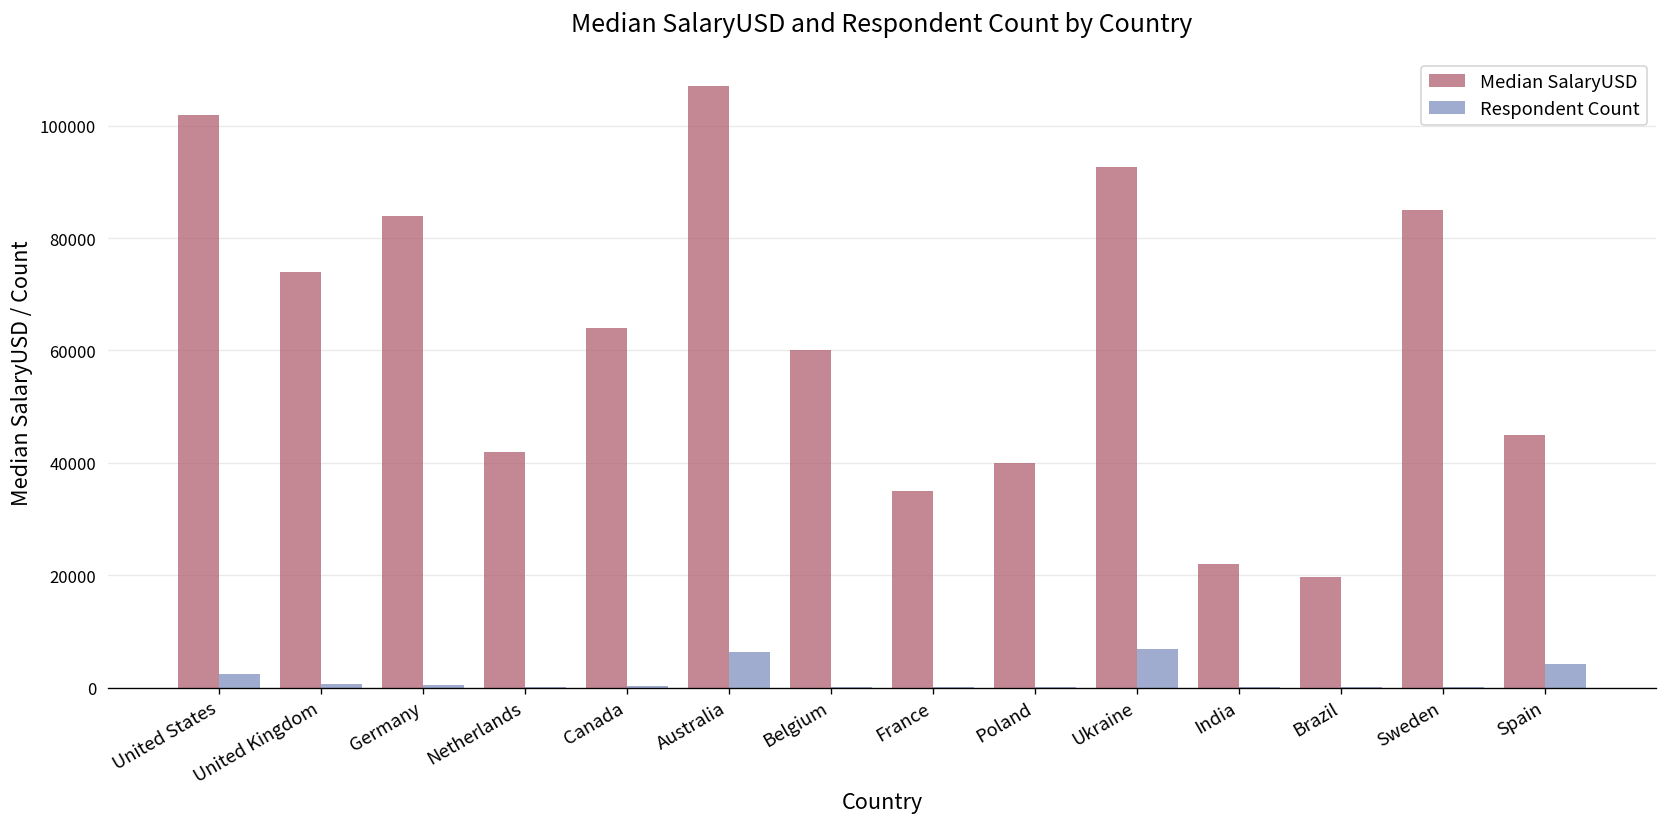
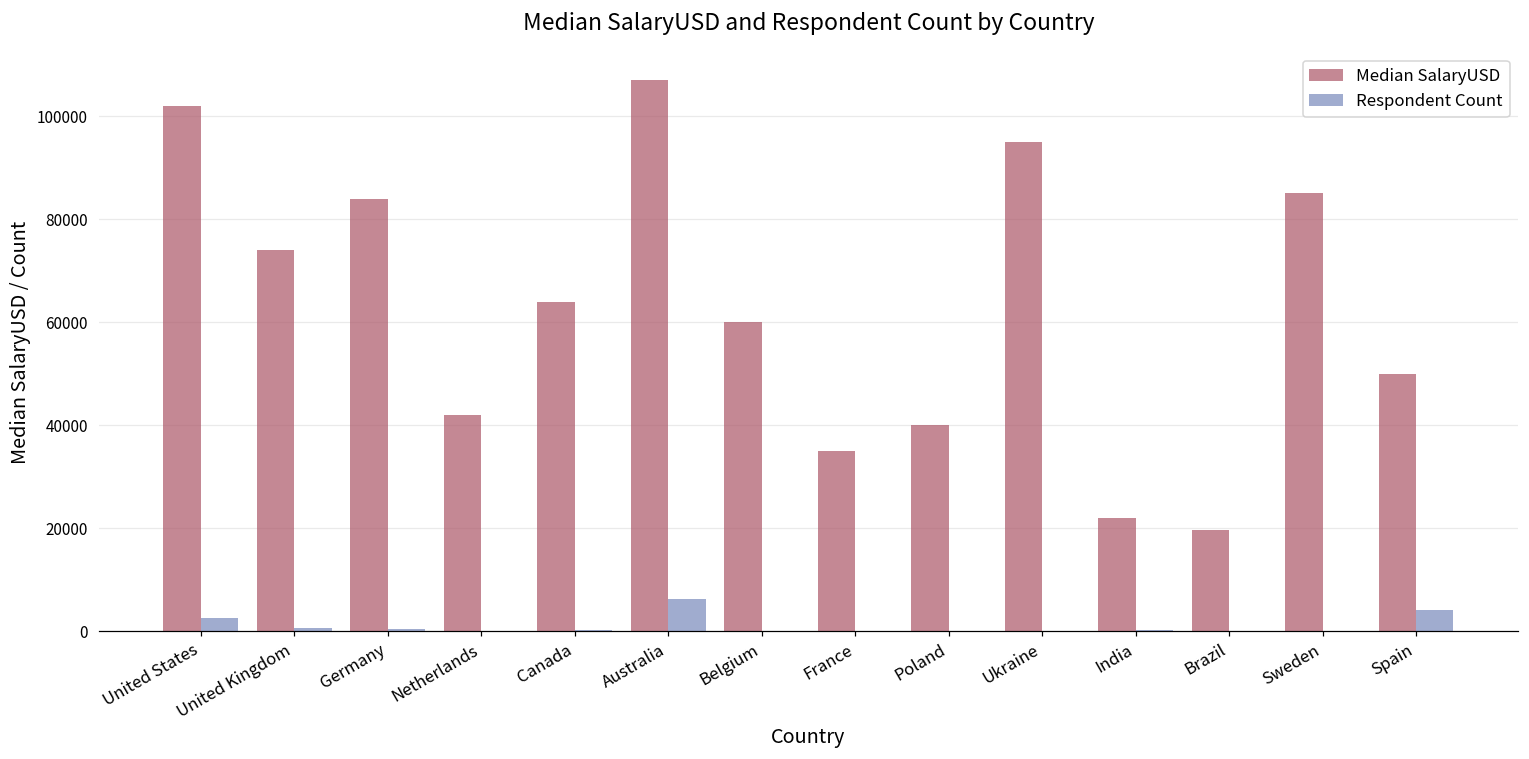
  {
    "Median SalaryUSD": {
      "United States": 102000,
      "United Kingdom": 74000,
      "Germany": 84000,
      "Netherlands": 42000,
      "Canada": 64000,
      "Australia": 107000,
      "Belgium": 60000,
      "France": 35000,
      "Poland": 40000,
-     "Ukraine": 93000,
+     "Ukraine": 95000,
      "India": 22000,
      "Brazil": 20000,
      "Sweden": 85000,
-     "Spain": 45000
+     "Spain": 50000
    },
    "Respondent Count": {
      "United States": 3000,
      "United Kingdom": 1000,
      "Australia": 6000,
-     "Ukraine": 7000,
+     "Ukraine": 0,
      "Spain": 4000
    }
  }
